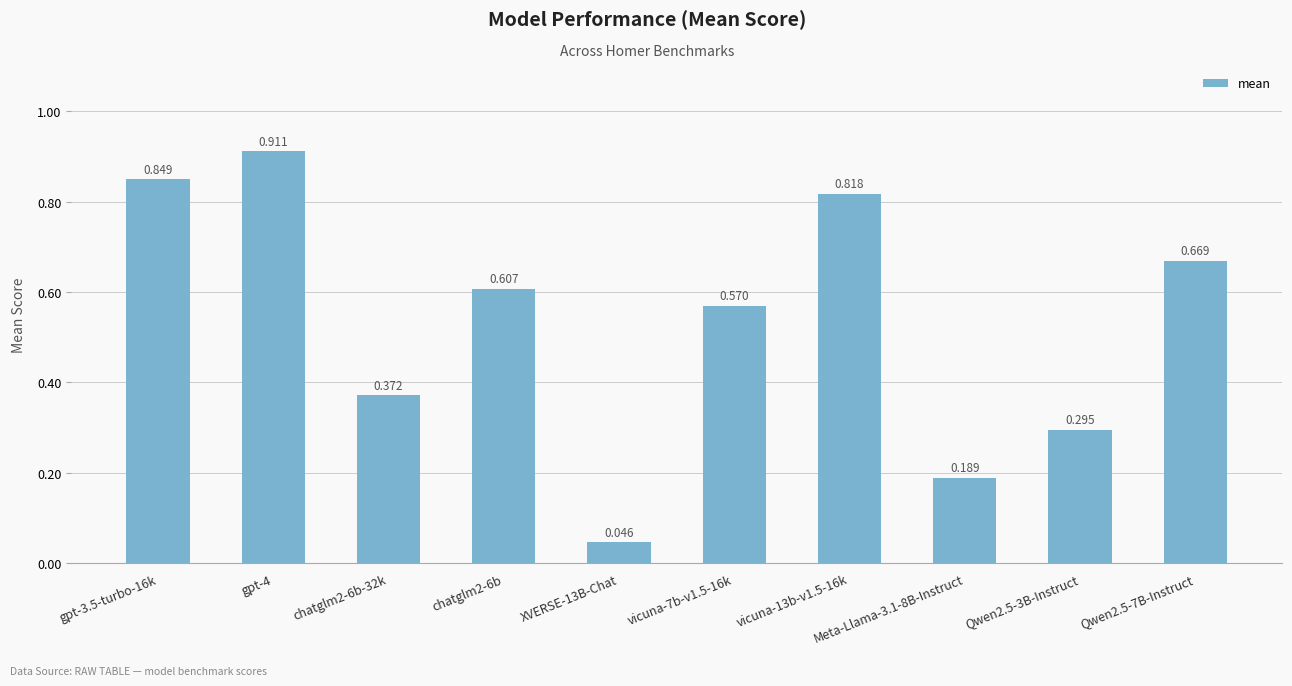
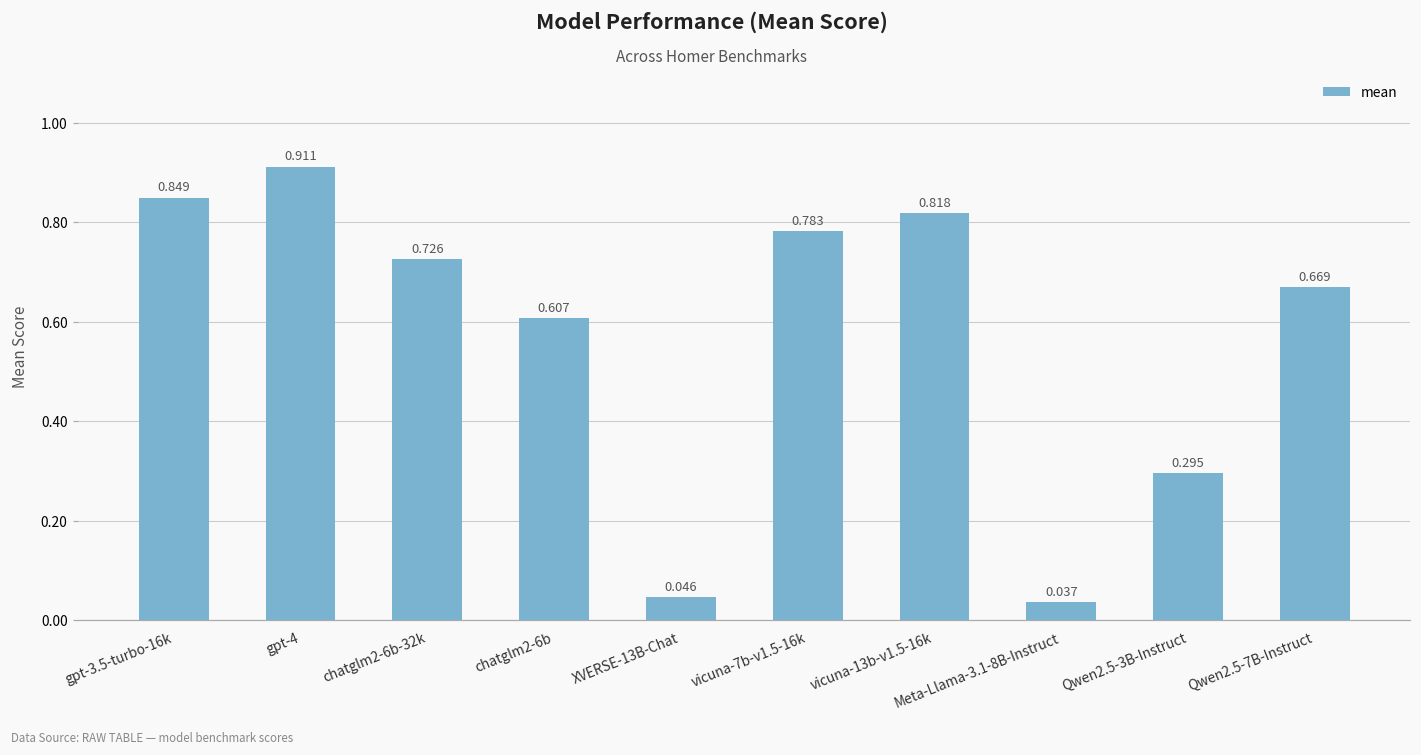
  {
    "gpt-3.5-turbo-16k": 0.849,
    "gpt-4": 0.911,
-   "chatglm2-6b-32k": 0.372,
+   "chatglm2-6b-32k": 0.726,
    "chatglm2-6b": 0.607,
    "XVERSE-13B-Chat": 0.046,
-   "vicuna-7b-v1.5-16k": 0.570,
+   "vicuna-7b-v1.5-16k": 0.783,
    "vicuna-13b-v1.5-16k": 0.818,
-   "Meta-Llama-3.1-8B-Instruct": 0.189,
+   "Meta-Llama-3.1-8B-Instruct": 0.037,
    "Qwen2.5-3B-Instruct": 0.295,
    "Qwen2.5-7B-Instruct": 0.669
  }
